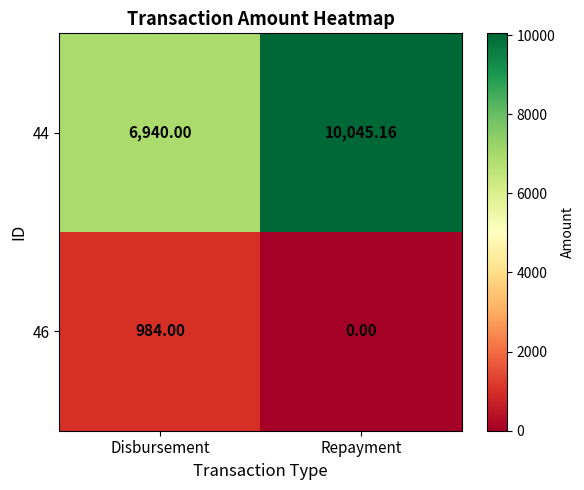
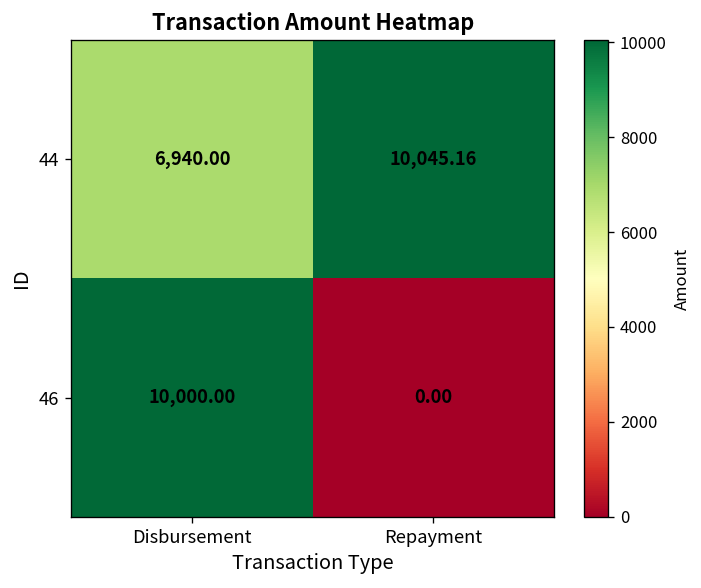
  {
    "44": {
      "Disbursement": "6,940.00",
      "Repayment": "10,045.16"
    },
    "46": {
-     "Disbursement": "984.00",
+     "Disbursement": "10,000.00",
      "Repayment": "0.00"
    }
  }
